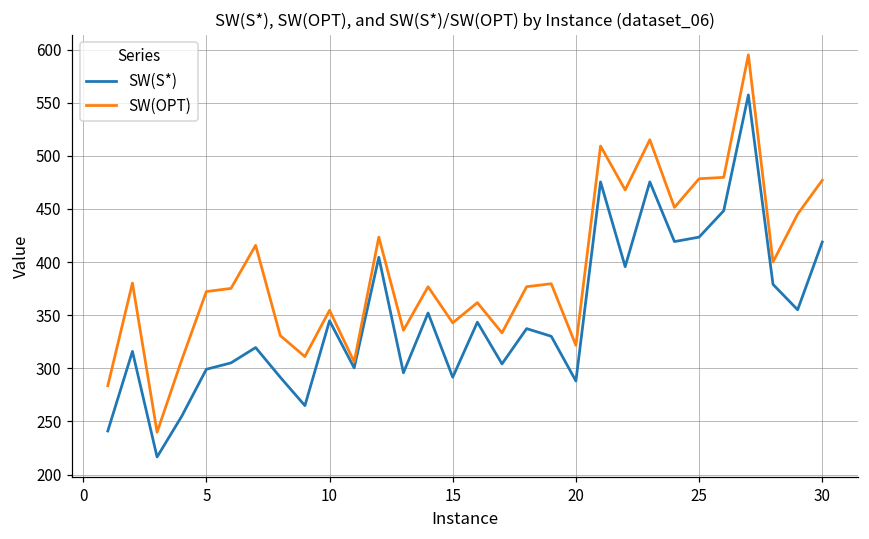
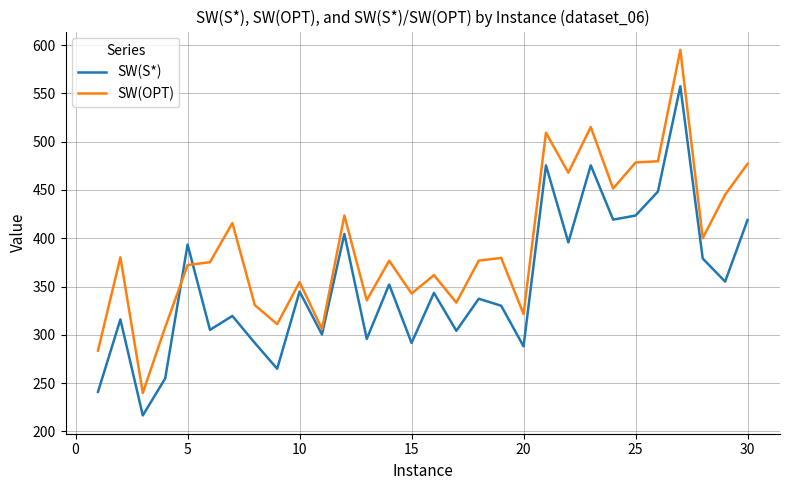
  {
    "SW(S*)": {
-     "5": 300,
+     "5": 390,
      "10": 340,
      "15": 290,
      "20": 290,
      "25": 420,
      "30": 420
    },
    "SW(OPT)": {
      "5": 370,
      "10": 350,
      "15": 340,
      "20": 320,
      "25": 480,
      "30": 480
    }
  }
